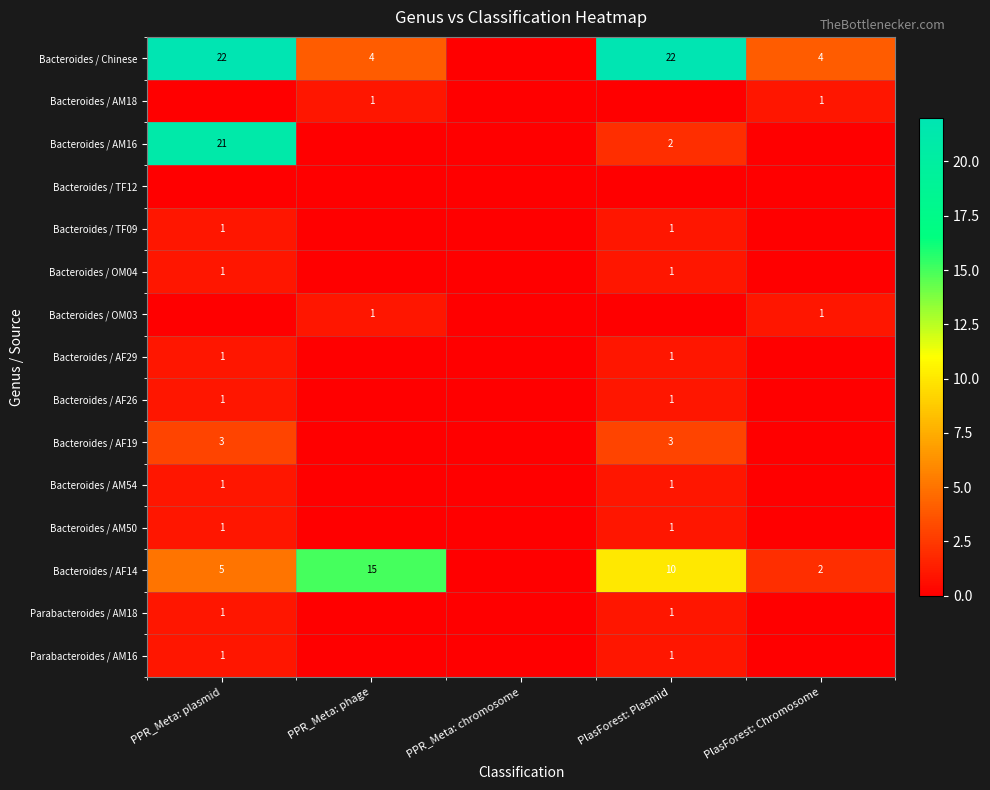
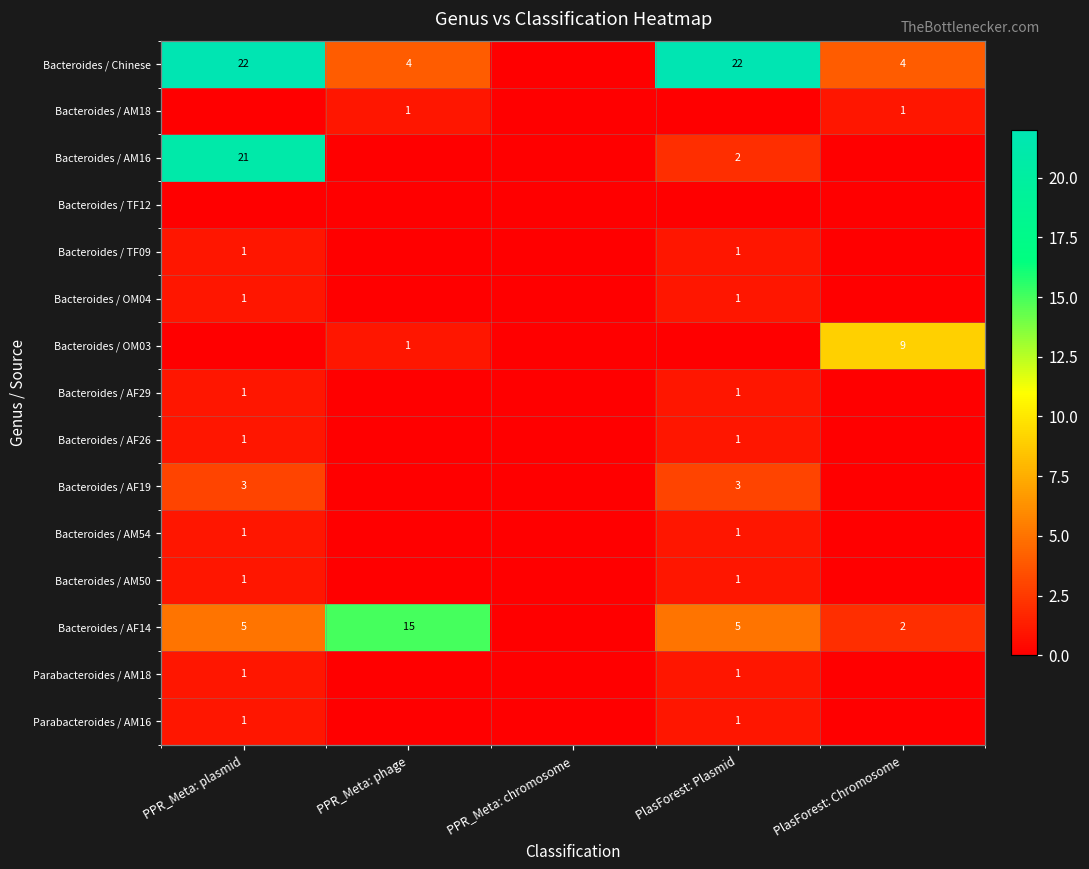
  {
    "Bacteroides / Chinese": {
      "PPR_Meta: plasmid": 22,
      "PPR_Meta: phage": 4,
      "PlasForest: Plasmid": 22,
      "PlasForest: Chromosome": 4
    },
    "Bacteroides / AM18": {
      "PPR_Meta: phage": 1,
      "PlasForest: Chromosome": 1
    },
    "Bacteroides / AM16": {
      "PPR_Meta: plasmid": 21,
      "PlasForest: Plasmid": 2
    },
    "Bacteroides / TF09": {
      "PPR_Meta: plasmid": 1,
      "PlasForest: Plasmid": 1
    },
    "Bacteroides / OM04": {
      "PPR_Meta: plasmid": 1,
      "PlasForest: Plasmid": 1
    },
    "Bacteroides / OM03": {
      "PPR_Meta: phage": 1,
-     "PlasForest: Chromosome": 1
+     "PlasForest: Chromosome": 9
    },
    "Bacteroides / AF29": {
      "PPR_Meta: plasmid": 1,
      "PlasForest: Plasmid": 1
    },
    "Bacteroides / AF26": {
      "PPR_Meta: plasmid": 1,
      "PlasForest: Plasmid": 1
    },
    "Bacteroides / AF19": {
      "PPR_Meta: plasmid": 3,
      "PlasForest: Plasmid": 3
    },
    "Bacteroides / AM54": {
      "PPR_Meta: plasmid": 1,
      "PlasForest: Plasmid": 1
    },
    "Bacteroides / AM50": {
      "PPR_Meta: plasmid": 1,
      "PlasForest: Plasmid": 1
    },
    "Bacteroides / AF14": {
      "PPR_Meta: plasmid": 5,
      "PPR_Meta: phage": 15,
-     "PlasForest: Plasmid": 10,
+     "PlasForest: Plasmid": 5,
      "PlasForest: Chromosome": 2
    },
    "Parabacteroides / AM18": {
      "PPR_Meta: plasmid": 1,
      "PlasForest: Plasmid": 1
    },
    "Parabacteroides / AM16": {
      "PPR_Meta: plasmid": 1,
      "PlasForest: Plasmid": 1
    }
  }
